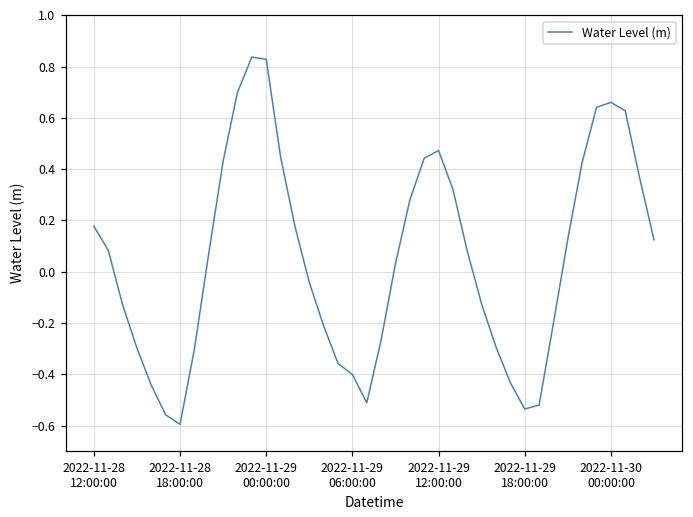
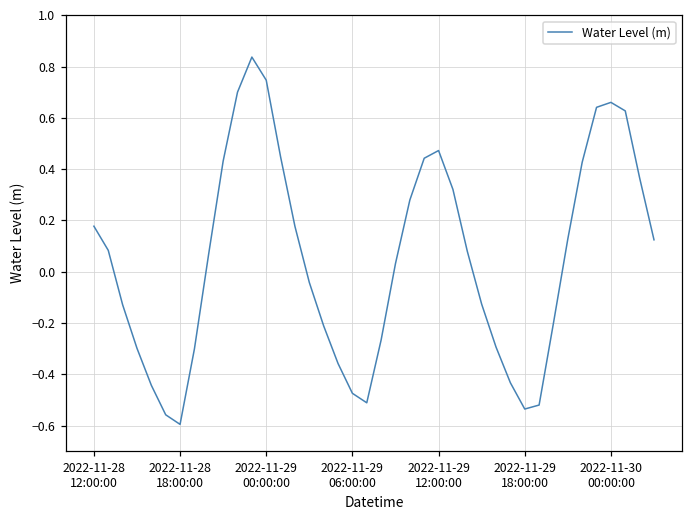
  {
    "2022-11-28 12:00:00": 0.18,
    "2022-11-28 18:00:00": -0.60,
-   "2022-11-29 00:00:00": 0.83,
-   "2022-11-29 06:00:00": -0.40,
+   "2022-11-29 00:00:00": 0.75,
+   "2022-11-29 06:00:00": -0.47,
    "2022-11-29 12:00:00": 0.47,
    "2022-11-29 18:00:00": -0.54,
    "2022-11-30 00:00:00": 0.66
  }
